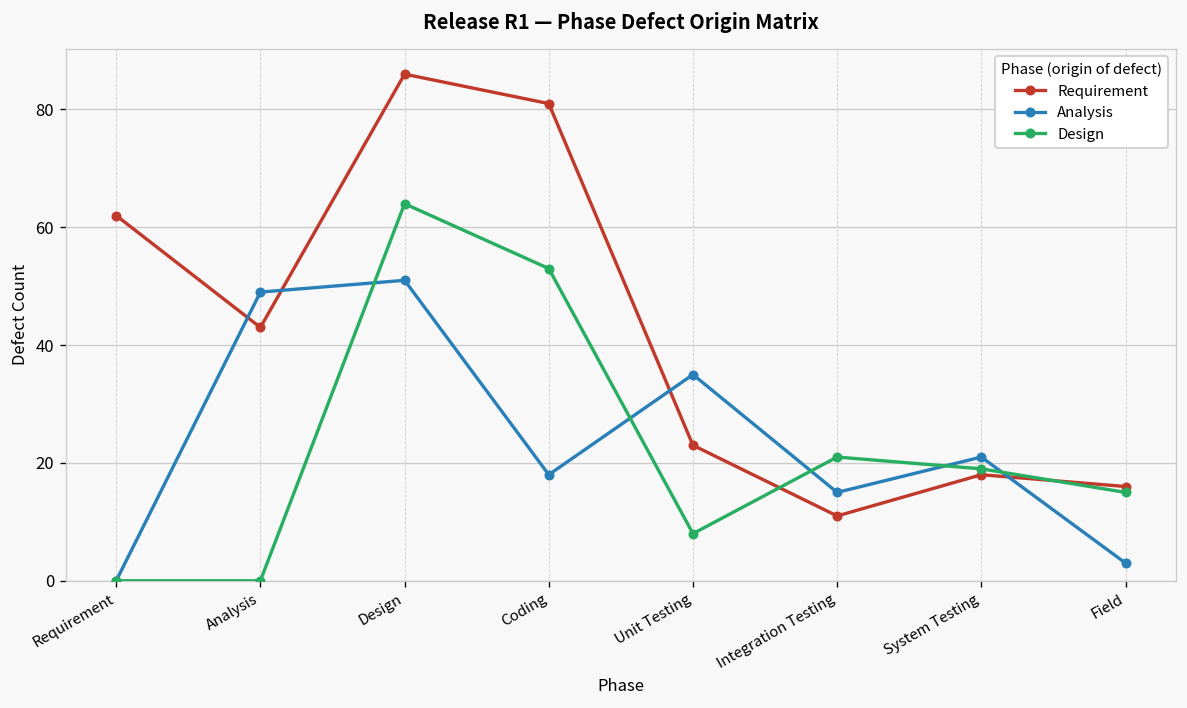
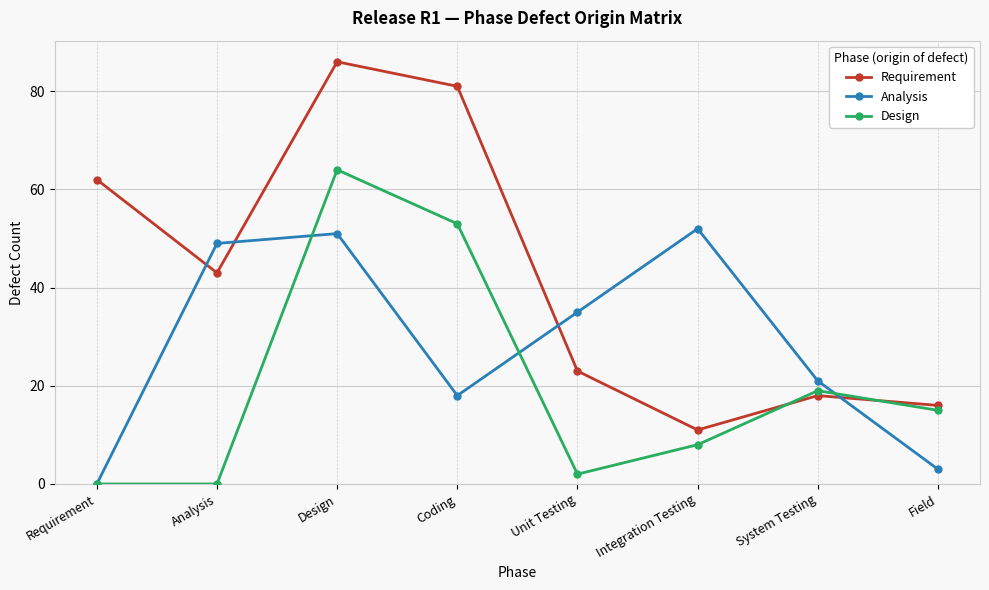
  {
    "Requirement": {
      "Requirement": 62,
      "Analysis": 43,
      "Design": 86,
      "Coding": 81,
      "Unit Testing": 23,
      "Integration Testing": 11,
      "System Testing": 18,
      "Field": 16
    },
    "Analysis": {
      "Analysis": 49,
      "Design": 51,
      "Coding": 18,
      "Unit Testing": 35,
-     "Integration Testing": 15,
+     "Integration Testing": 52,
      "System Testing": 21,
      "Field": 3
    },
    "Design": {
      "Analysis": 0,
      "Design": 64,
      "Coding": 53,
-     "Unit Testing": 8,
-     "Integration Testing": 21,
+     "Unit Testing": 2,
+     "Integration Testing": 8,
      "System Testing": 19,
      "Field": 15
    }
  }
